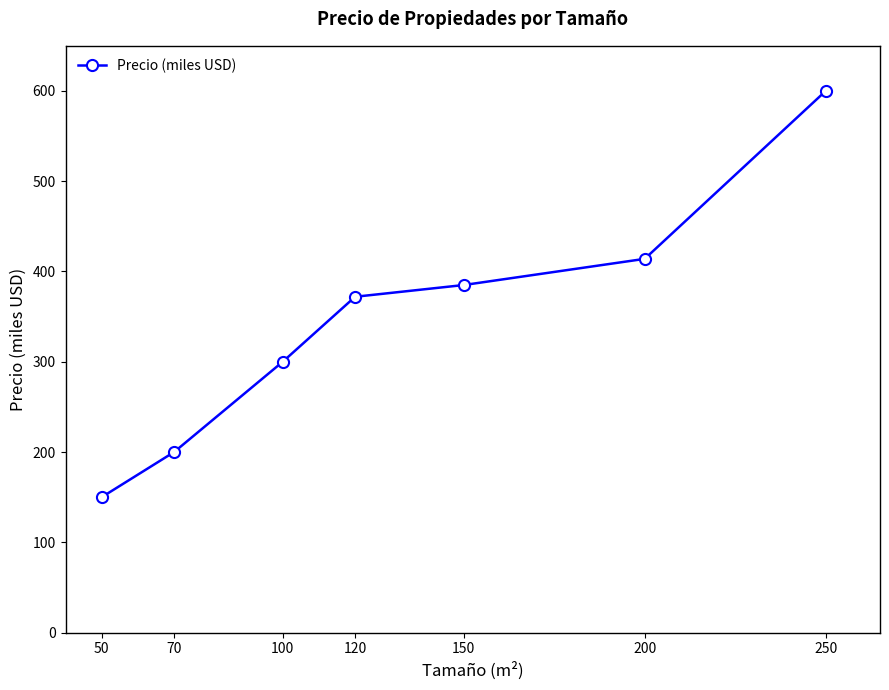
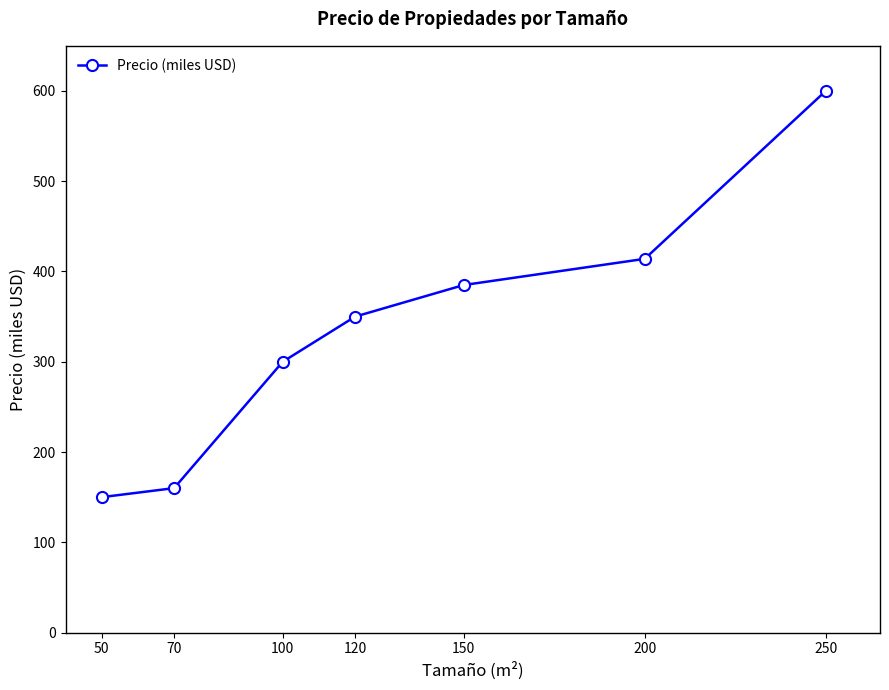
  {
    "50": 150,
-   "70": 200,
+   "70": 160,
    "100": 300,
-   "120": 370,
+   "120": 350,
    "150": 390,
    "200": 410,
    "250": 600
  }
